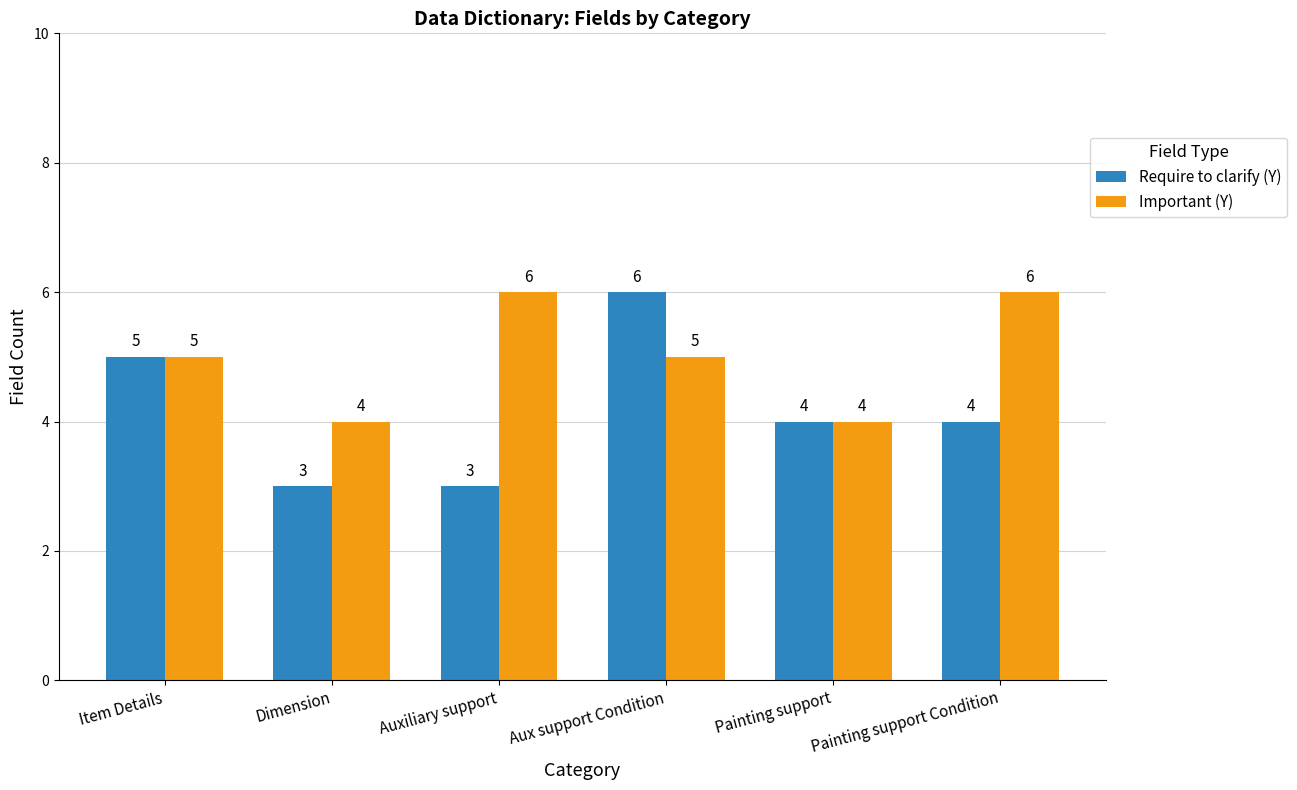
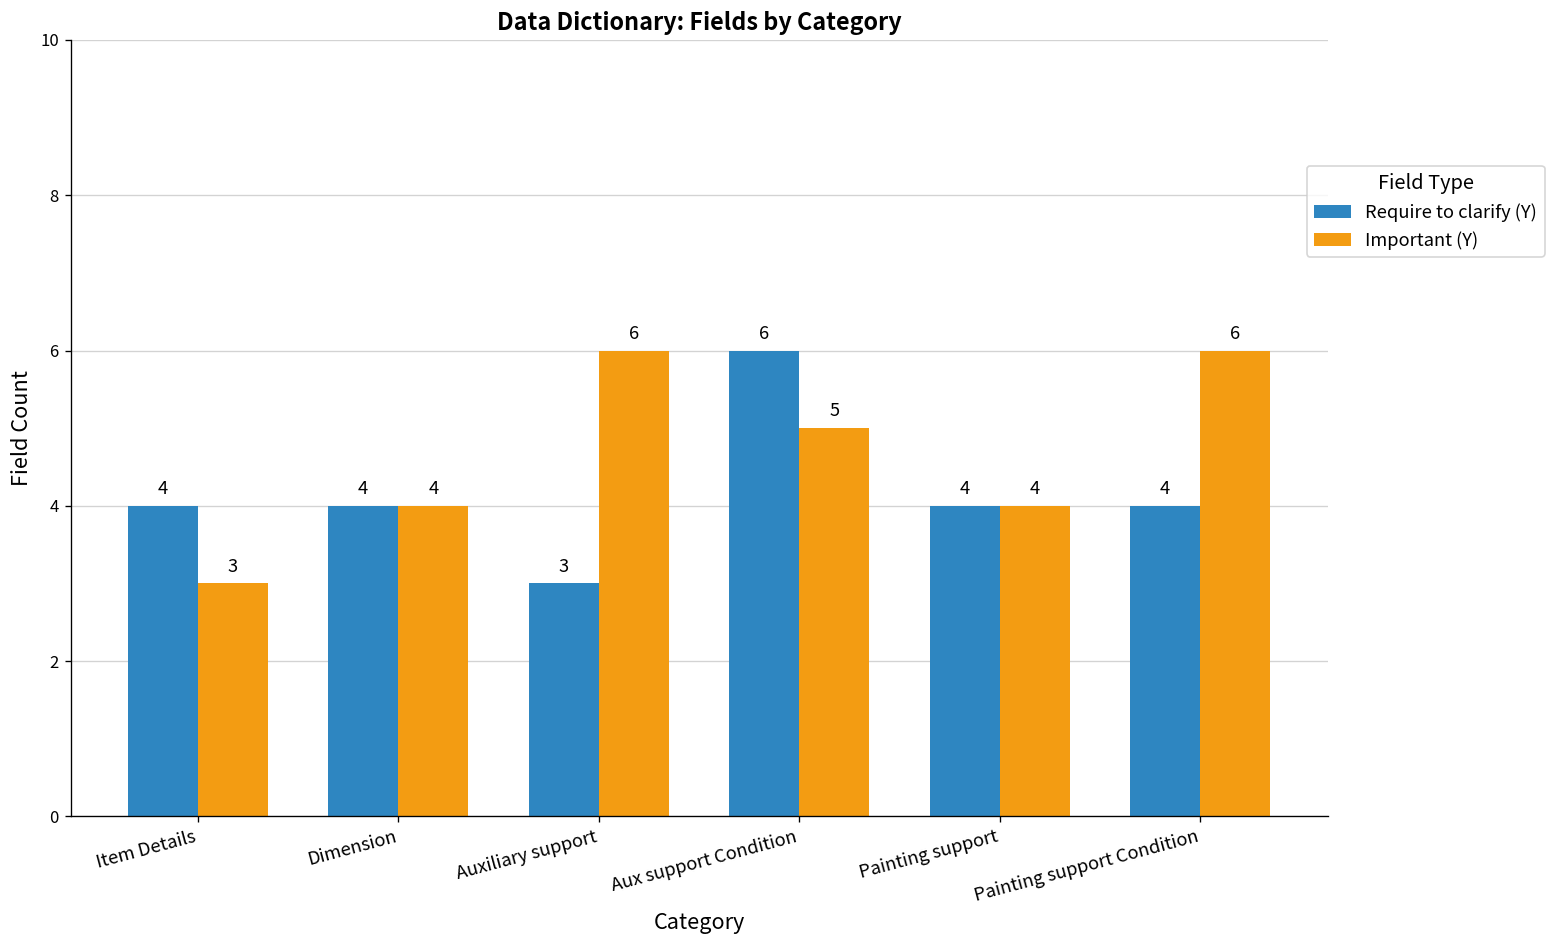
  {
    "Require to clarify (Y)": {
-     "Item Details": 5,
-     "Dimension": 3,
+     "Item Details": 4,
+     "Dimension": 4,
      "Auxiliary support": 3,
      "Aux support Condition": 6,
      "Painting support": 4,
      "Painting support Condition": 4
    },
    "Important (Y)": {
-     "Item Details": 5,
+     "Item Details": 3,
      "Dimension": 4,
      "Auxiliary support": 6,
      "Aux support Condition": 5,
      "Painting support": 4,
      "Painting support Condition": 6
    }
  }
